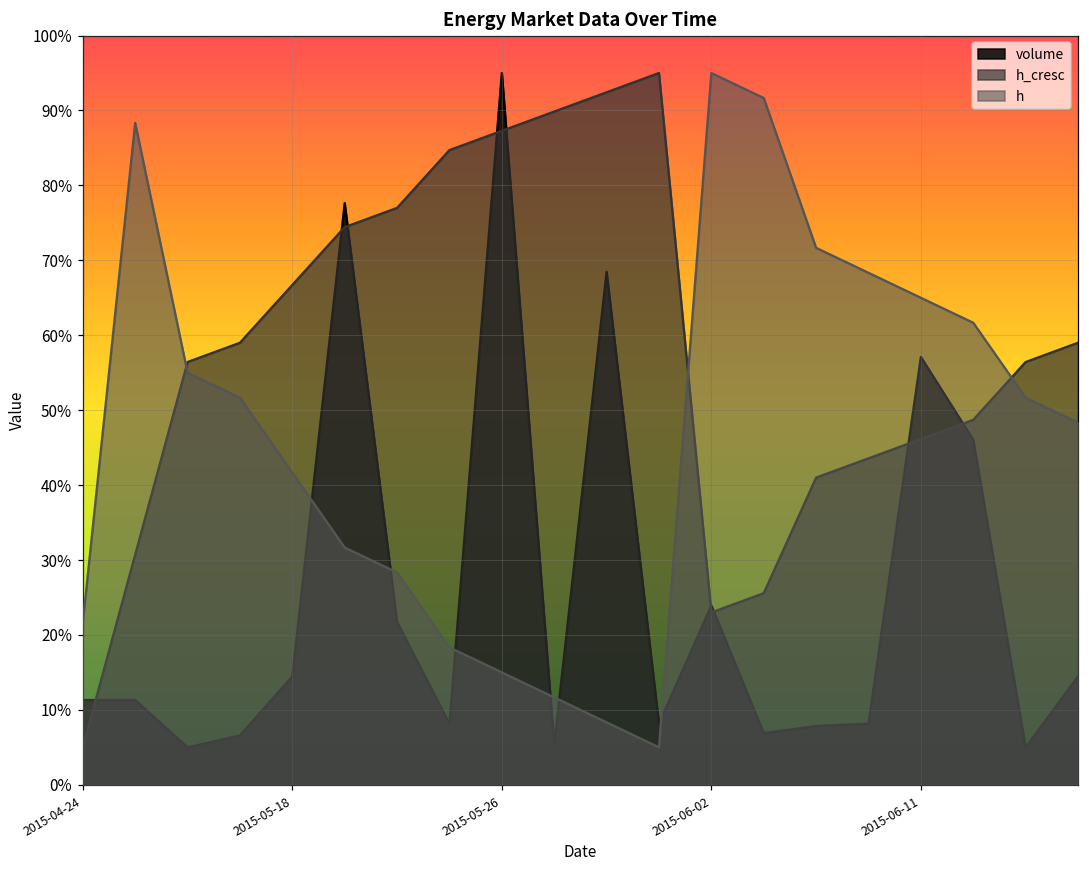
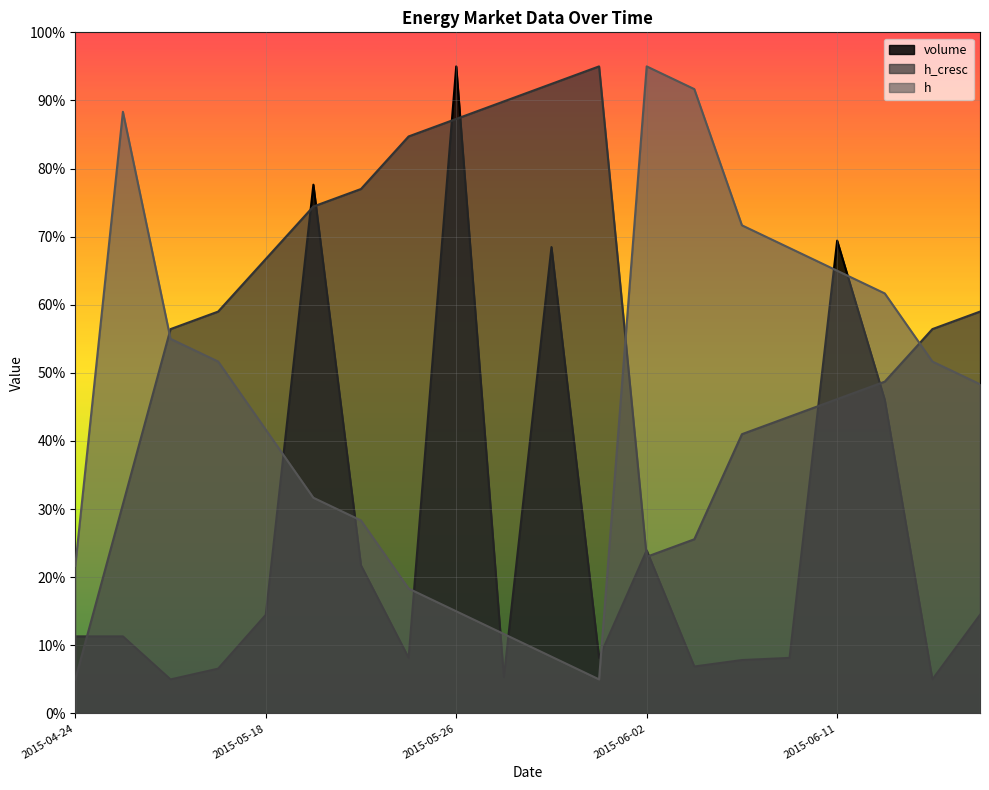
  {
    "volume": {
      "2015-04-24": "11%",
      "2015-05-18": "14%",
      "2015-05-26": "95%",
      "2015-06-02": "24%",
-     "2015-06-11": "57%"
+     "2015-06-11": "69%"
    }
  }
